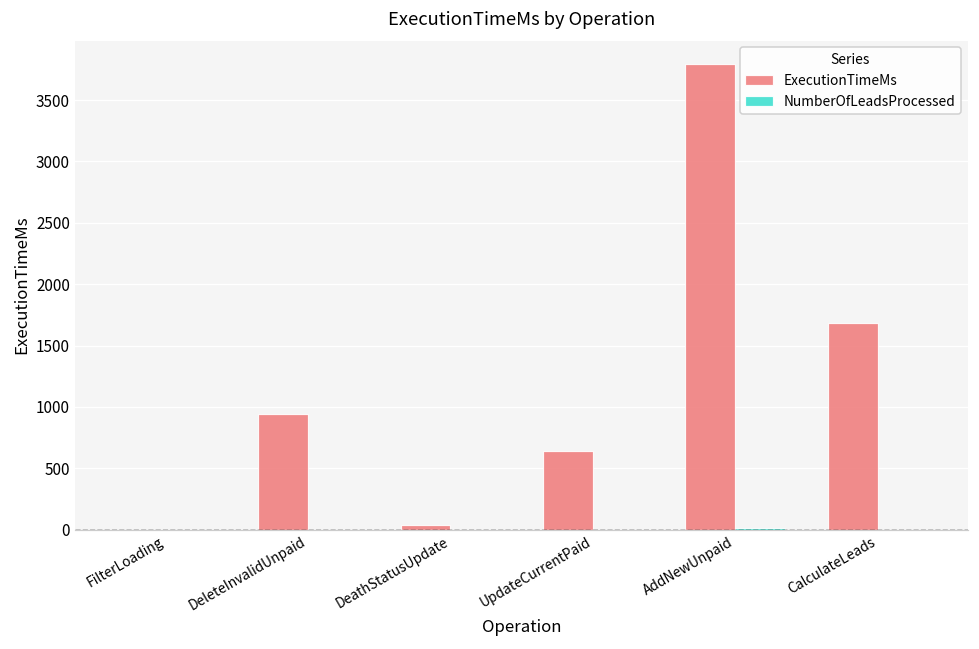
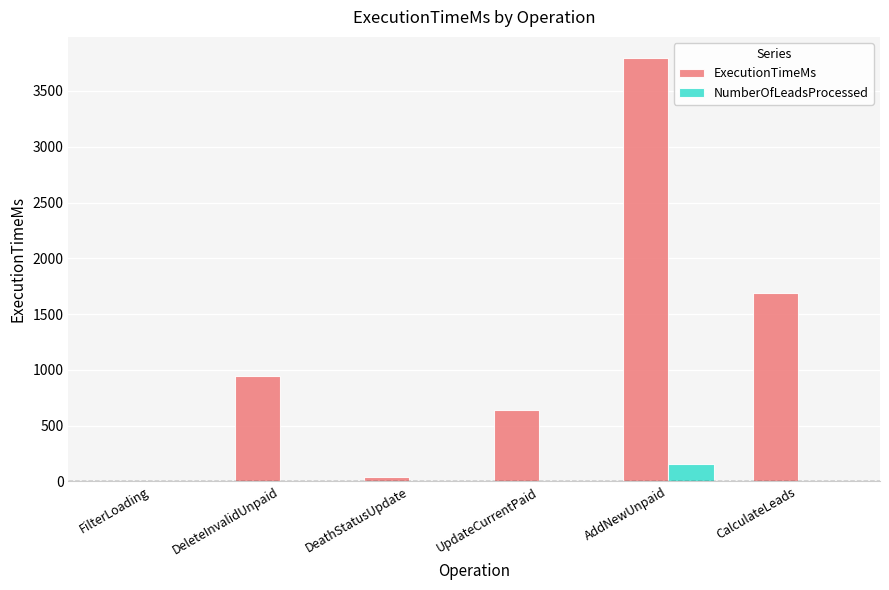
  {
    "ExecutionTimeMs": {
      "FilterLoading": 0,
      "DeleteInvalidUnpaid": 950,
      "DeathStatusUpdate": 40,
      "UpdateCurrentPaid": 640,
      "AddNewUnpaid": 3800,
      "CalculateLeads": 1690
    },
    "NumberOfLeadsProcessed": {
      "FilterLoading": 0,
      "DeleteInvalidUnpaid": 0,
      "DeathStatusUpdate": 0,
      "UpdateCurrentPaid": 0,
-     "AddNewUnpaid": 10,
+     "AddNewUnpaid": 150,
      "CalculateLeads": 0
    }
  }
